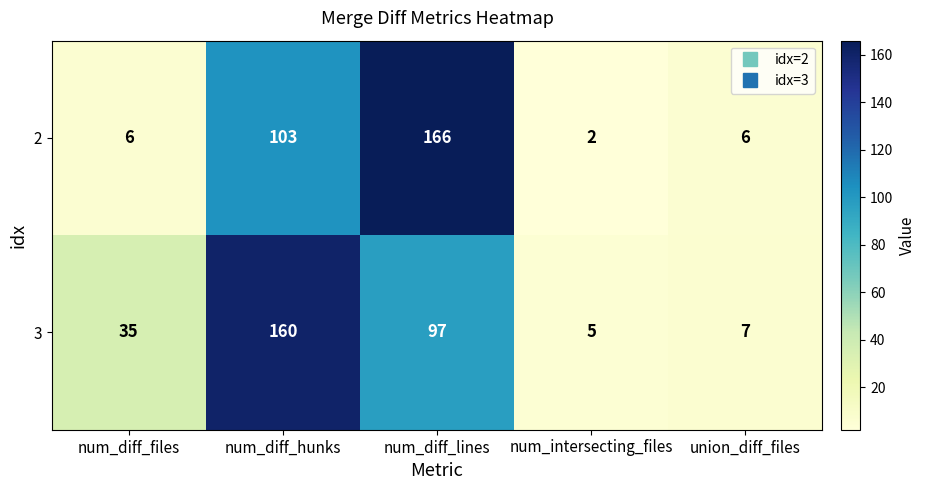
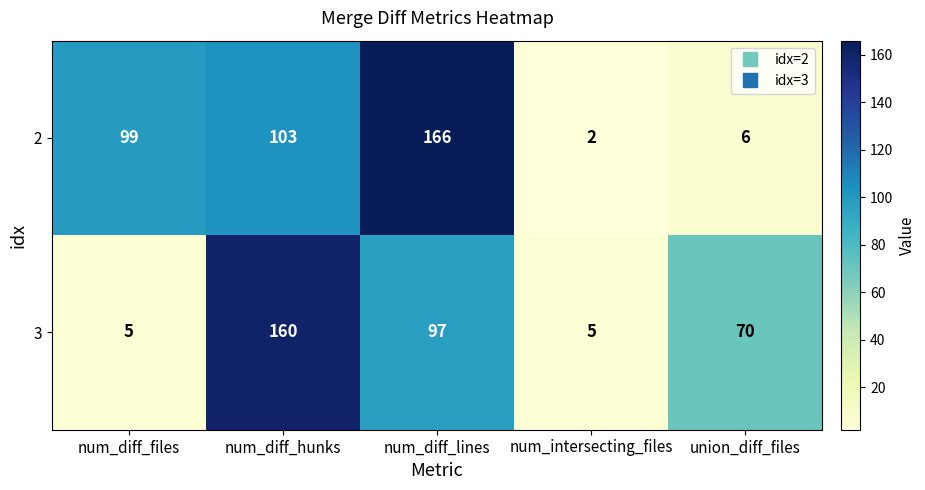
  {
    "2": {
-     "num_diff_files": 6,
+     "num_diff_files": 99,
      "num_diff_hunks": 103,
      "num_diff_lines": 166,
      "num_intersecting_files": 2,
      "union_diff_files": 6
    },
    "3": {
-     "num_diff_files": 35,
+     "num_diff_files": 5,
      "num_diff_hunks": 160,
      "num_diff_lines": 97,
      "num_intersecting_files": 5,
-     "union_diff_files": 7
+     "union_diff_files": 70
    }
  }
